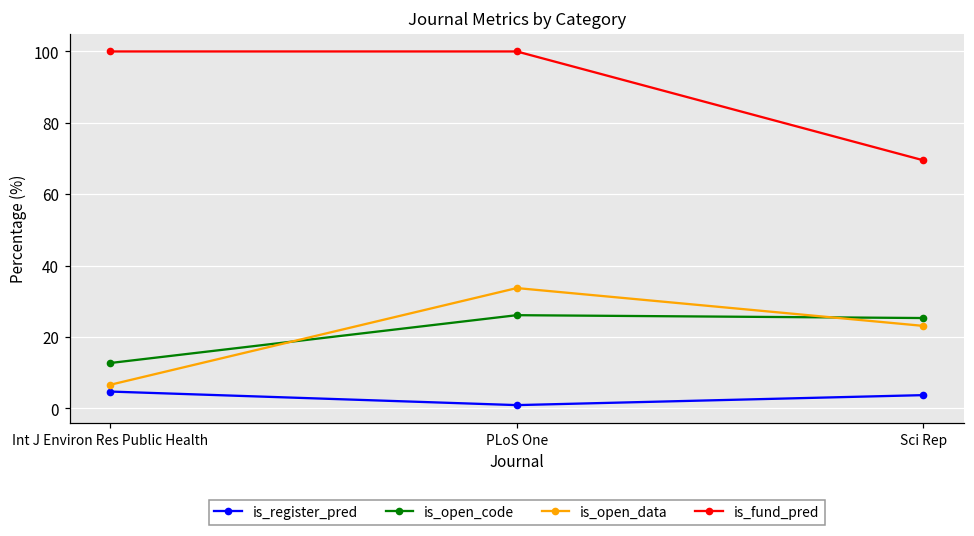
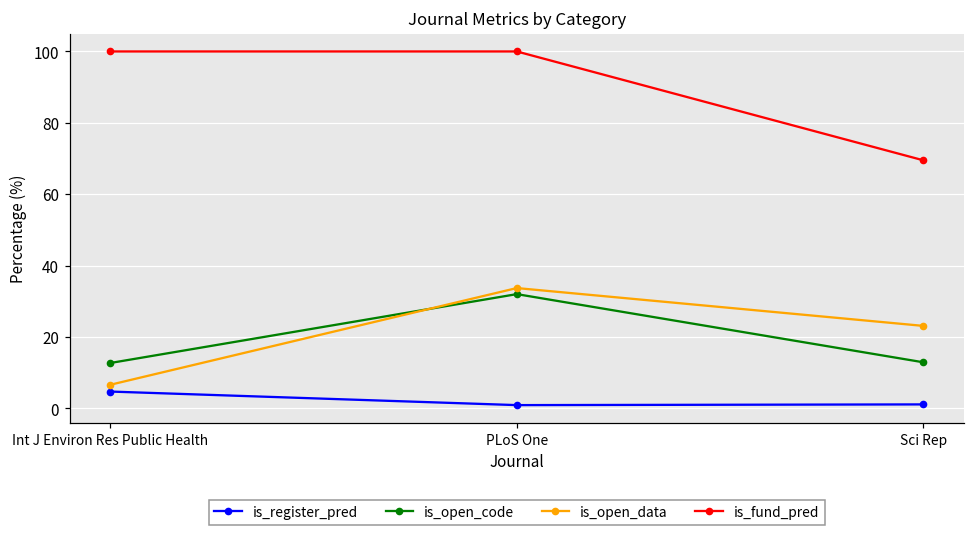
  {
    "is_register_pred": {
      "Int J Environ Res Public Health": 5,
      "PLoS One": 1,
-     "Sci Rep": 4
+     "Sci Rep": 1
    },
    "is_open_code": {
      "Int J Environ Res Public Health": 13,
-     "PLoS One": 26,
-     "Sci Rep": 25
+     "PLoS One": 32,
+     "Sci Rep": 13
    },
    "is_open_data": {
      "Int J Environ Res Public Health": 7,
      "PLoS One": 34,
      "Sci Rep": 23
    },
    "is_fund_pred": {
      "Int J Environ Res Public Health": 100,
      "PLoS One": 100,
      "Sci Rep": 70
    }
  }
